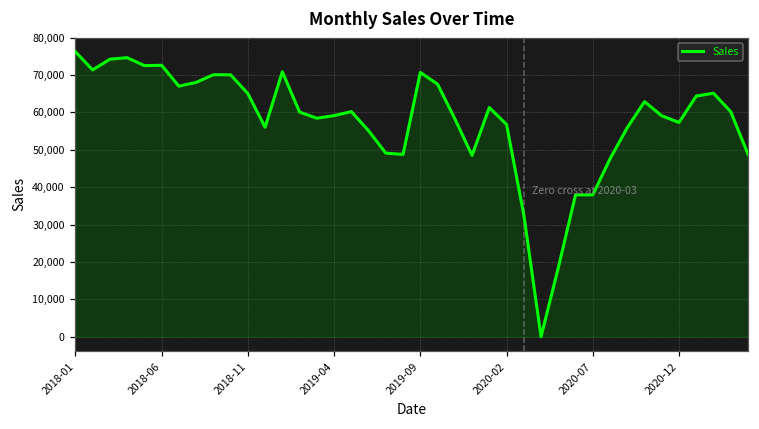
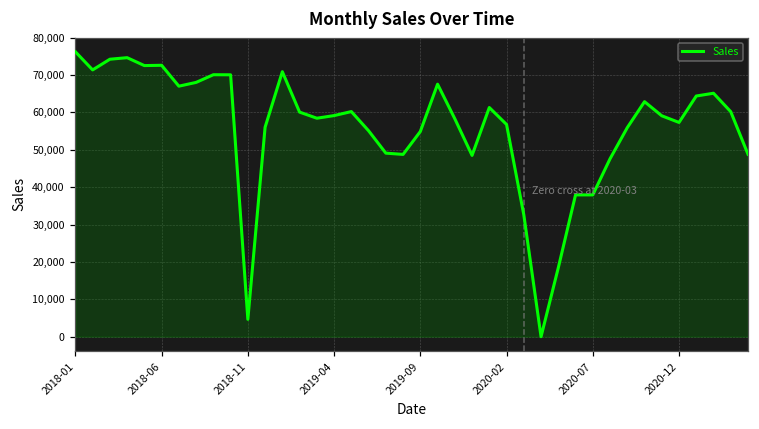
  {
    "2018-01": "76,000",
    "2018-06": "73,000",
-   "2018-11": "65,000",
+   "2018-11": "5,000",
    "2019-04": "59,000",
-   "2019-09": "71,000",
+   "2019-09": "55,000",
    "2020-02": "57,000",
    "2020-12": "57,000"
  }
